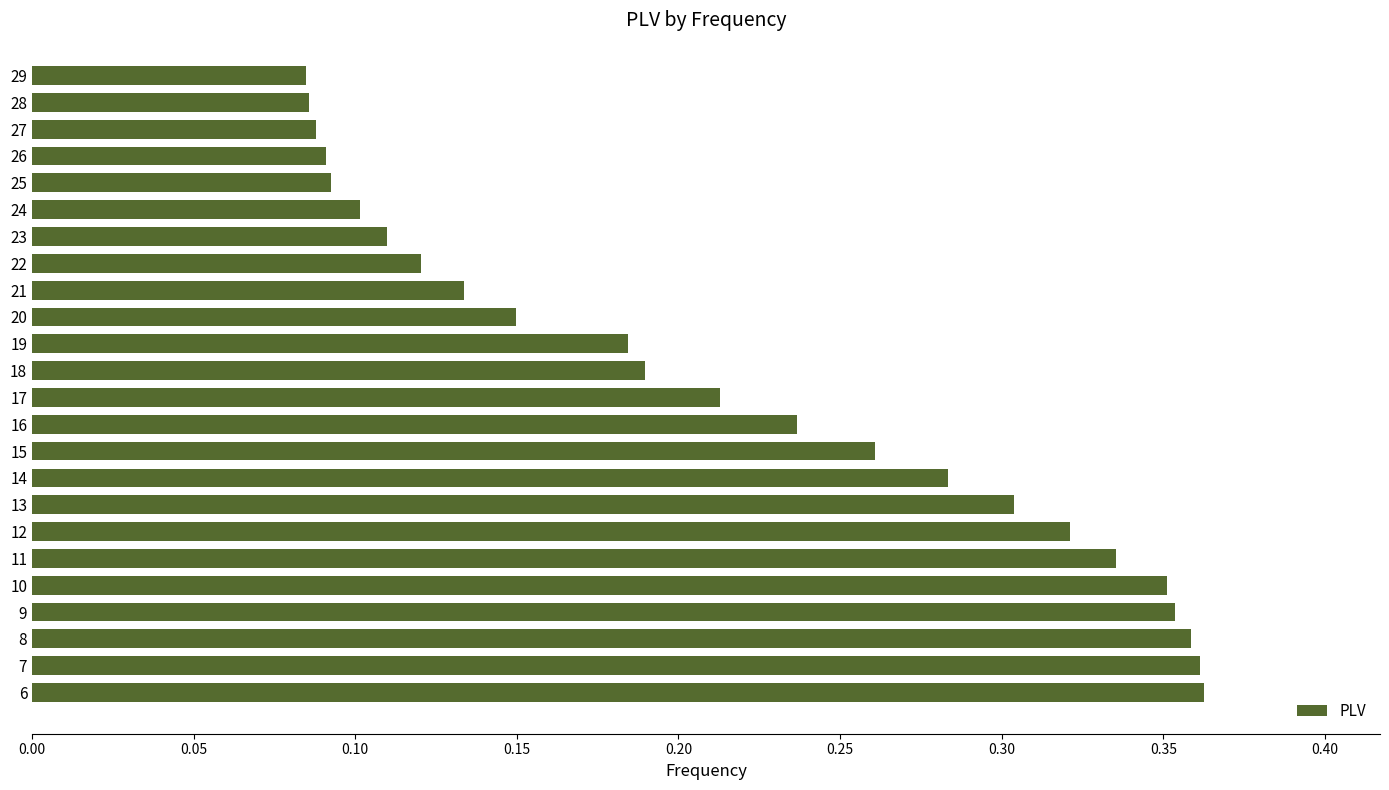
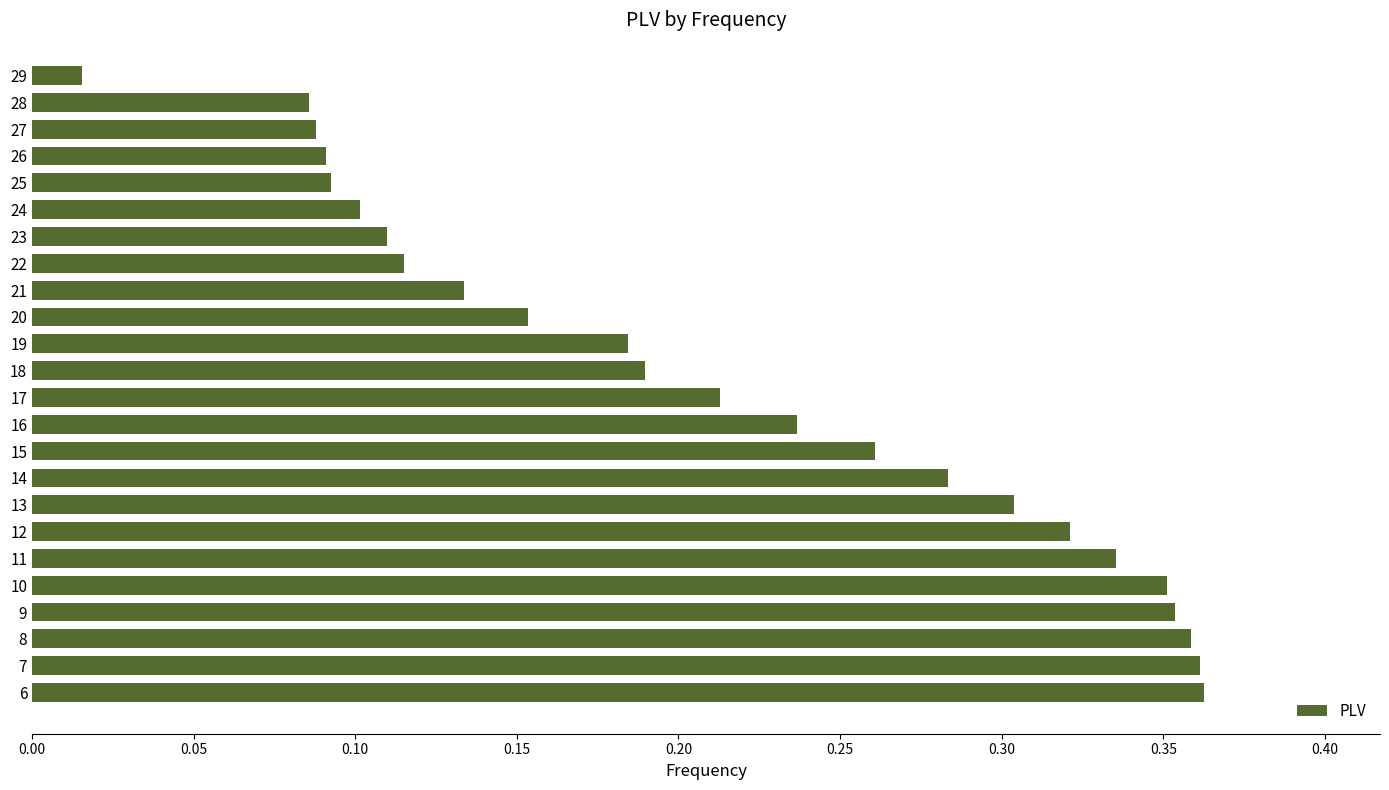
  {
-   "29": 0.085,
+   "29": 0.015,
    "28": 0.086,
    "27": 0.088,
    "26": 0.091,
    "25": 0.092,
    "24": 0.102,
    "23": 0.110,
-   "22": 0.120,
+   "22": 0.115,
    "21": 0.134,
-   "20": 0.150,
+   "20": 0.153,
    "19": 0.184,
    "18": 0.190,
    "17": 0.213,
    "16": 0.237,
    "15": 0.261,
    "14": 0.283,
    "13": 0.304,
    "12": 0.321,
    "11": 0.335,
    "10": 0.351,
    "9": 0.354,
    "8": 0.359,
    "7": 0.361,
    "6": 0.363
  }
